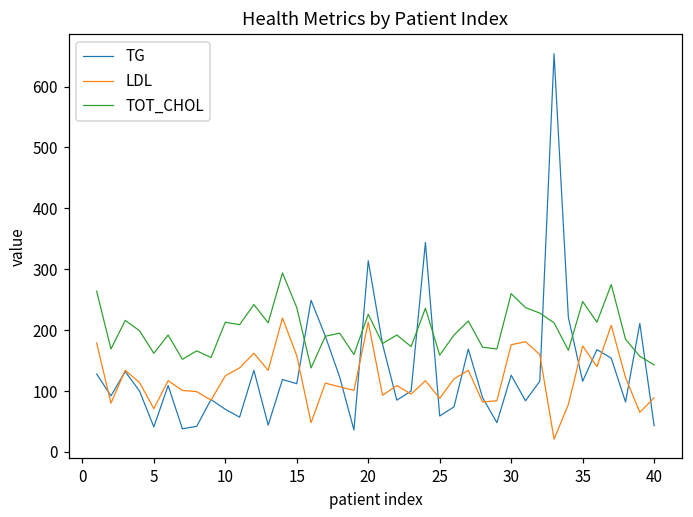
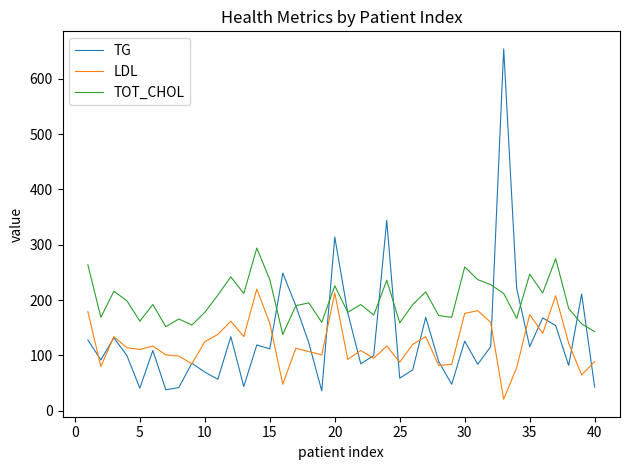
  {
    "TG": {
      "5": 40,
      "10": 70,
      "15": 110,
      "20": 310,
      "25": 60,
      "30": 130,
      "35": 120,
      "40": 40
    },
    "LDL": {
-     "5": 70,
+     "5": 110,
      "10": 130,
      "15": 160,
      "20": 210,
      "25": 90,
      "30": 180,
      "35": 170,
      "40": 90
    },
    "TOT_CHOL": {
      "5": 160,
-     "10": 210,
+     "10": 180,
      "15": 240,
      "20": 230,
      "25": 160,
      "30": 260,
      "35": 250,
      "40": 140
    }
  }
